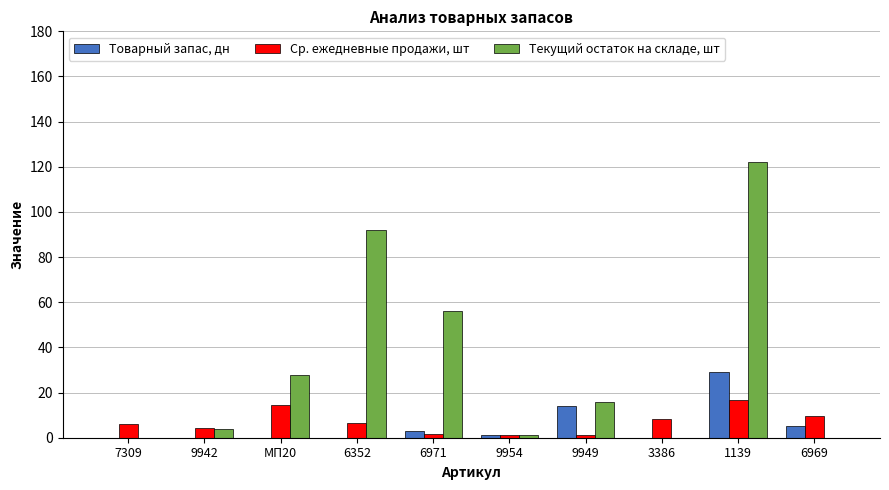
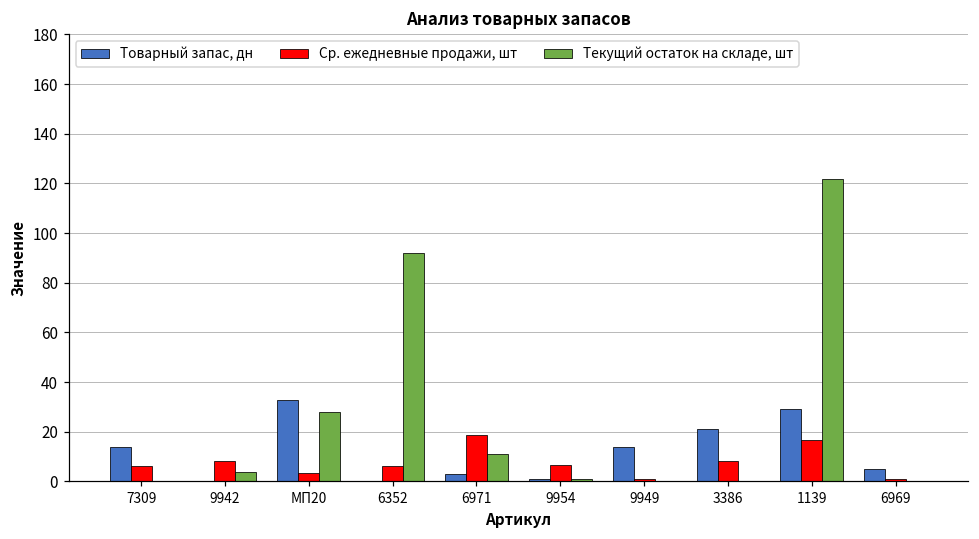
  {
    "Товарный запас, дн": {
-     "7309": 0,
+     "7309": 14,
      "9942": 0,
-     "МП20": 0,
+     "МП20": 33,
      "6352": 0,
      "6971": 3,
      "9949": 14,
-     "3386": 0,
+     "3386": 21,
      "1139": 29,
      "6969": 5
    },
    "Ср. ежедневные продажи, шт": {
      "7309": 6,
-     "9942": 4,
-     "МП20": 15,
+     "9942": 8,
+     "МП20": 3,
      "6352": 6,
-     "6971": 2,
-     "9954": 1,
+     "6971": 19,
+     "9954": 7,
      "3386": 8,
      "1139": 17,
-     "6969": 9
+     "6969": 1
    },
    "Текущий остаток на складе, шт": {
      "7309": 0,
      "9942": 4,
      "МП20": 28,
      "6352": 92,
-     "6971": 56,
-     "9949": 16,
+     "6971": 11,
+     "9949": 0,
      "3386": 0,
      "1139": 122,
      "6969": 0
    }
  }
